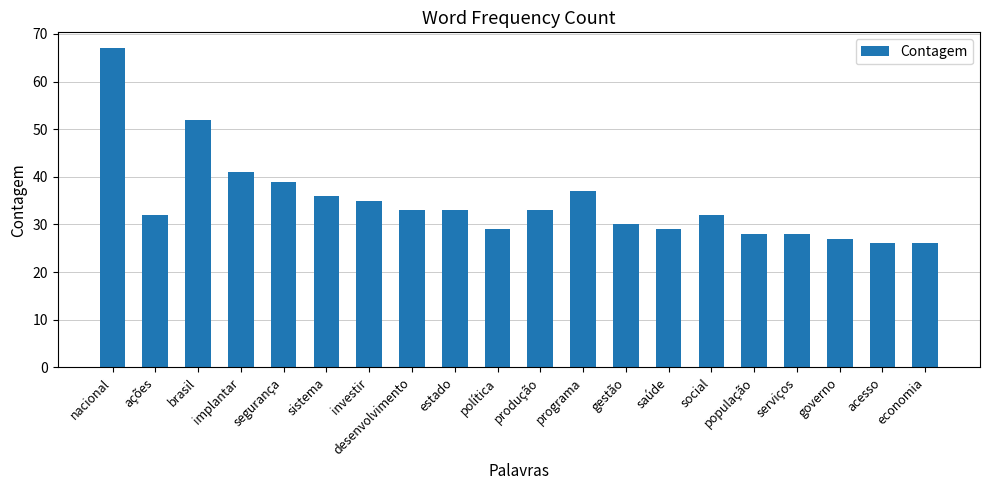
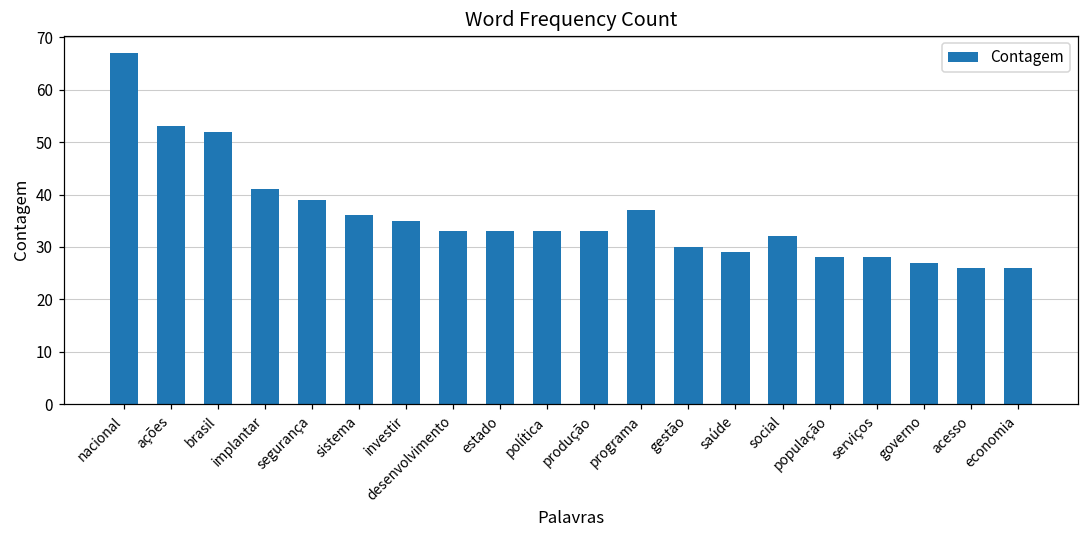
  {
    "nacional": 67,
-   "ações": 32,
+   "ações": 53,
    "brasil": 52,
    "implantar": 41,
    "segurança": 39,
    "sistema": 36,
    "investir": 35,
    "desenvolvimento": 33,
    "estado": 33,
-   "política": 29,
+   "política": 33,
    "produção": 33,
    "programa": 37,
    "gestão": 30,
    "saúde": 29,
    "social": 32,
    "população": 28,
    "serviços": 28,
    "governo": 27,
    "acesso": 26,
    "economia": 26
  }
